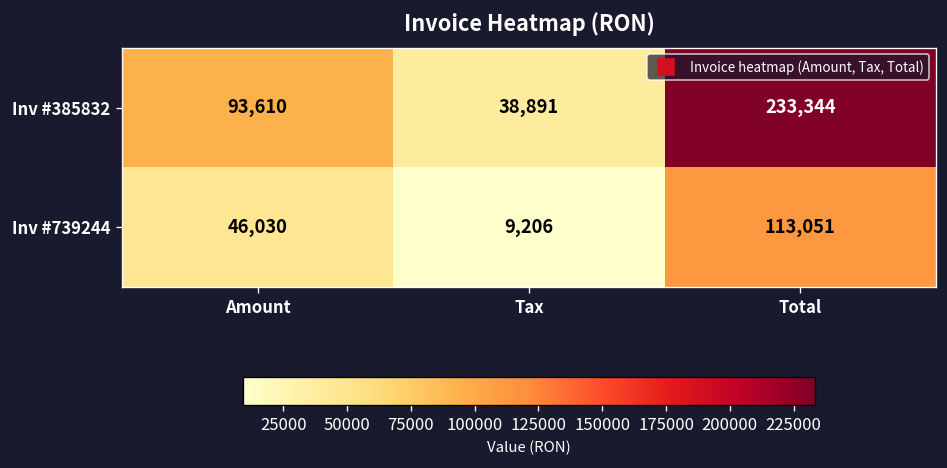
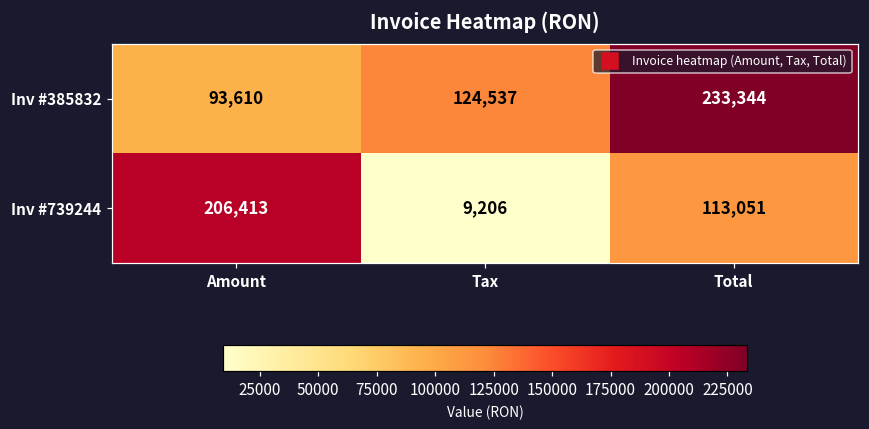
  {
    "Inv #385832": {
      "Amount": "93,610",
-     "Tax": "38,891",
+     "Tax": "124,537",
      "Total": "233,344"
    },
    "Inv #739244": {
-     "Amount": "46,030",
+     "Amount": "206,413",
      "Tax": "9,206",
      "Total": "113,051"
    }
  }
